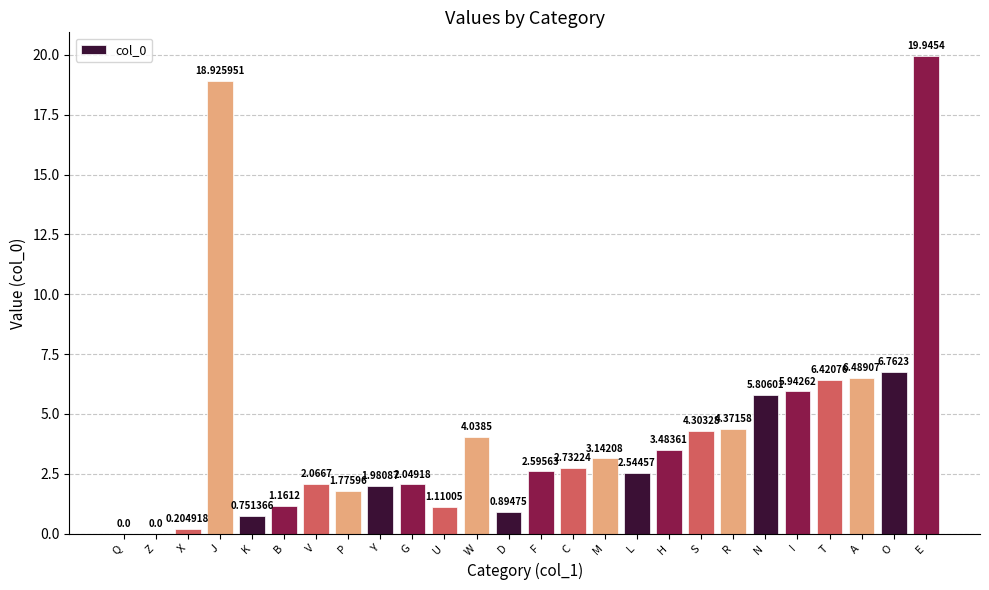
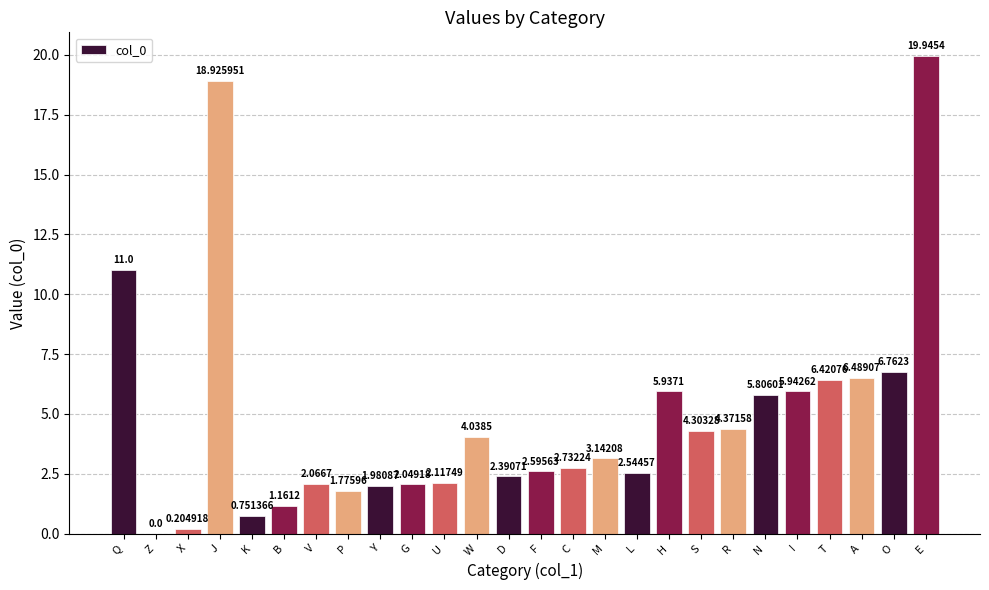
  {
-   "Q": 0.0,
+   "Q": 11.0,
    "Z": 0.0,
    "X": 0.204918,
    "J": 18.925951,
    "K": 0.751366,
    "B": 1.1612,
    "V": 2.0667,
    "P": 1.77596,
    "Y": 1.98087,
    "G": 2.04918,
-   "U": 1.11005,
+   "U": 2.11749,
    "W": 4.0385,
-   "D": 0.89475,
+   "D": 2.39071,
    "F": 2.59563,
    "C": 2.73224,
    "M": 3.14208,
    "L": 2.54457,
-   "H": 3.48361,
+   "H": 5.9371,
    "S": 4.30328,
    "R": 4.37158,
    "N": 5.80601,
    "I": 5.94262,
    "T": 6.42076,
    "A": 6.48907,
    "O": 6.7623,
    "E": 19.9454
  }
